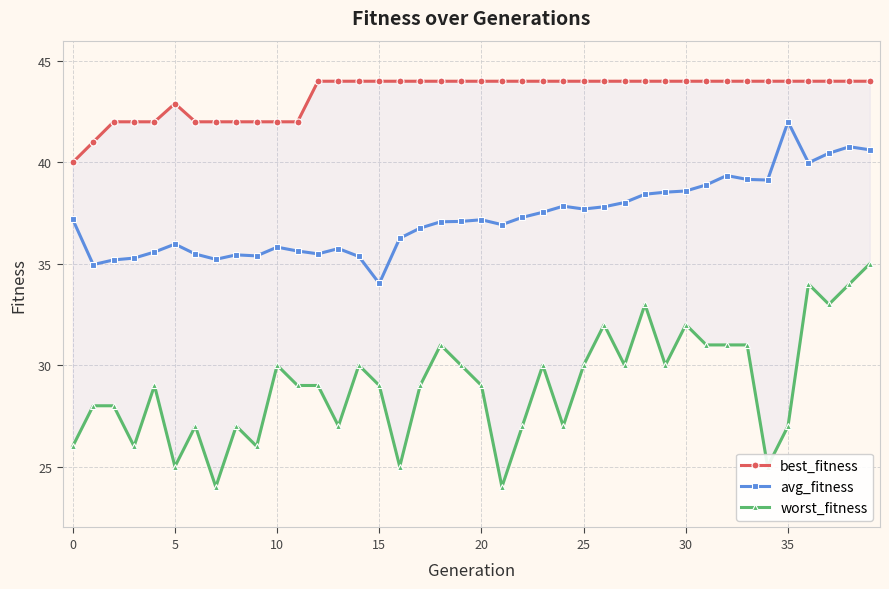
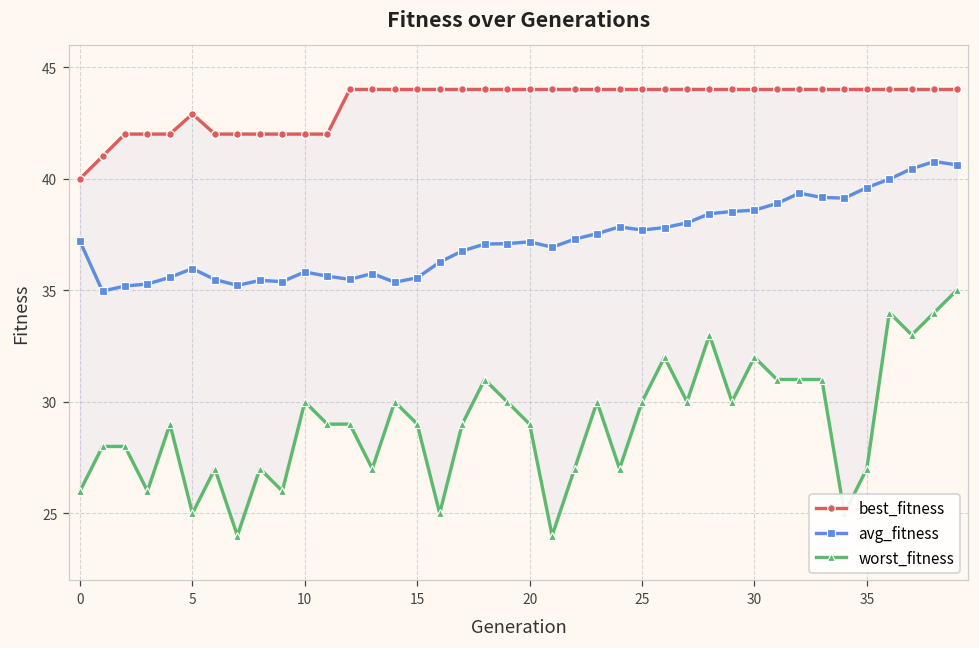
  {
    "best_fitness": {
      "0": 40.0,
      "5": 42.9,
      "10": 42.0,
      "15": 44.0,
      "20": 44.0,
      "25": 44.0,
      "30": 44.0,
      "35": 44.0
    },
    "avg_fitness": {
      "0": 37.2,
      "5": 36.0,
      "10": 35.8,
-     "15": 34.0,
+     "15": 35.6,
      "20": 37.2,
      "25": 37.7,
      "30": 38.6,
-     "35": 42.0
+     "35": 39.6
    },
    "worst_fitness": {
      "0": 26.0,
      "5": 25.0,
      "10": 30.0,
      "15": 29.0,
      "20": 29.0,
      "25": 30.0,
      "30": 32.0,
      "35": 27.0
    }
  }
